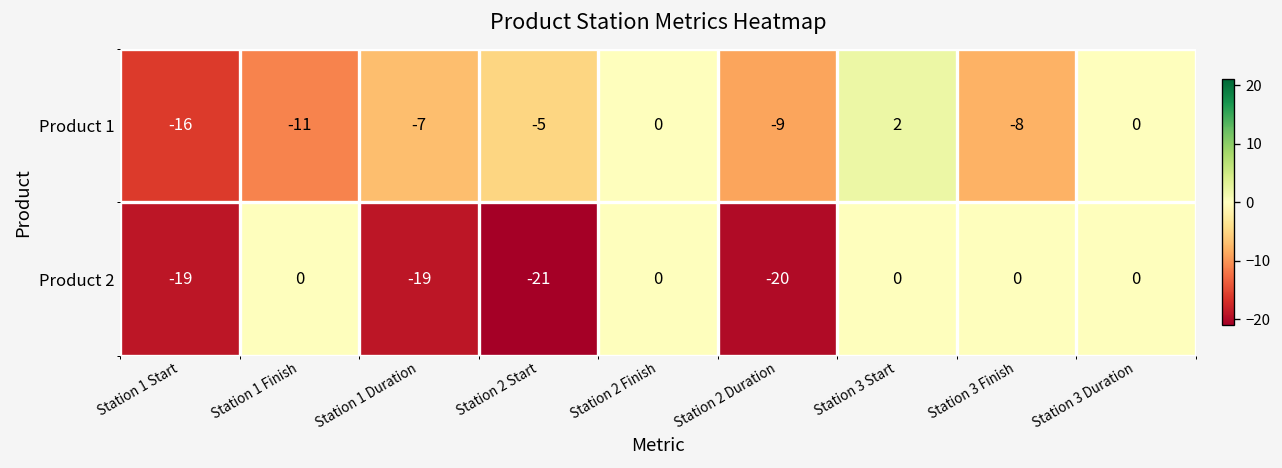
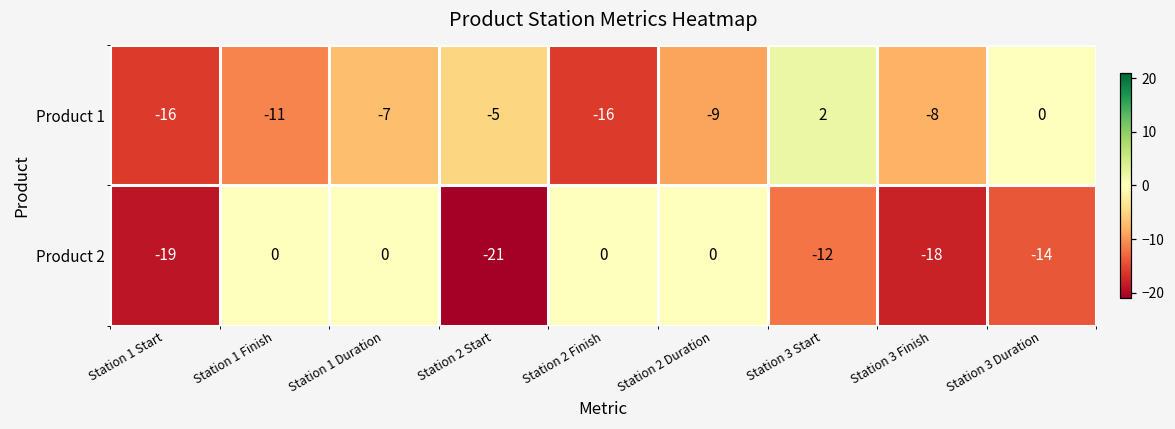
  {
    "Product 1": {
      "Station 1 Start": -16,
      "Station 1 Finish": -11,
      "Station 1 Duration": -7,
      "Station 2 Start": -5,
-     "Station 2 Finish": 0,
+     "Station 2 Finish": -16,
      "Station 2 Duration": -9,
      "Station 3 Start": 2,
      "Station 3 Finish": -8,
      "Station 3 Duration": 0
    },
    "Product 2": {
      "Station 1 Start": -19,
      "Station 1 Finish": 0,
-     "Station 1 Duration": -19,
+     "Station 1 Duration": 0,
      "Station 2 Start": -21,
      "Station 2 Finish": 0,
-     "Station 2 Duration": -20,
-     "Station 3 Start": 0,
-     "Station 3 Finish": 0,
-     "Station 3 Duration": 0
+     "Station 2 Duration": 0,
+     "Station 3 Start": -12,
+     "Station 3 Finish": -18,
+     "Station 3 Duration": -14
    }
  }
